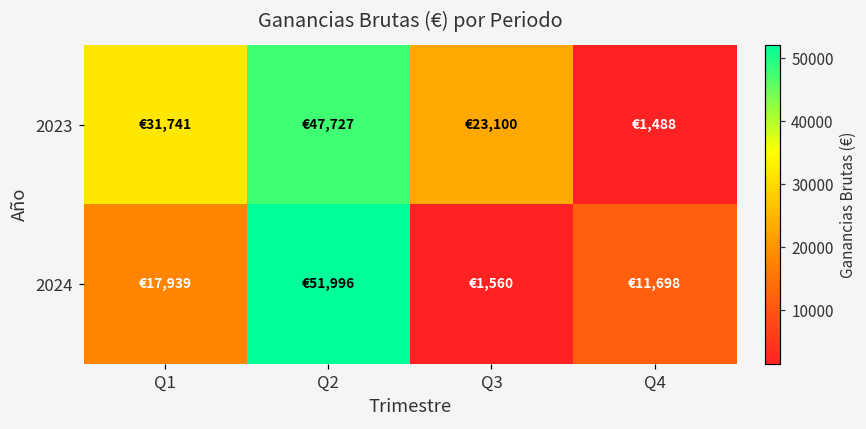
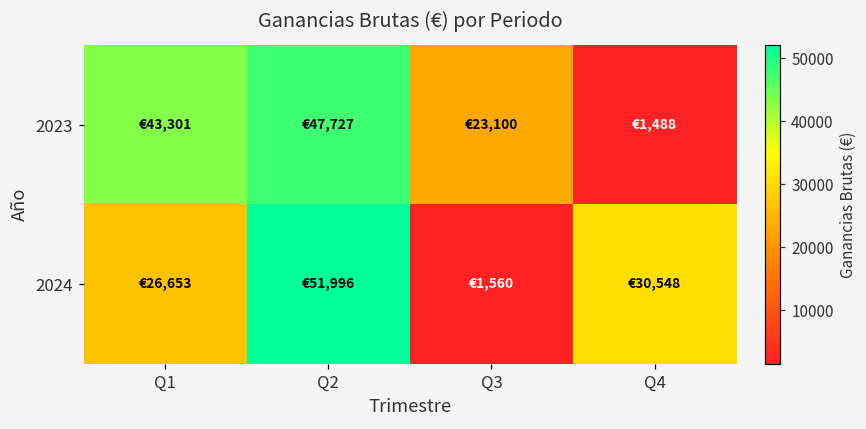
  {
    "2023": {
-     "Q1": "€31,741",
+     "Q1": "€43,301",
      "Q2": "€47,727",
      "Q3": "€23,100",
      "Q4": "€1,488"
    },
    "2024": {
-     "Q1": "€17,939",
+     "Q1": "€26,653",
      "Q2": "€51,996",
      "Q3": "€1,560",
-     "Q4": "€11,698"
+     "Q4": "€30,548"
    }
  }
